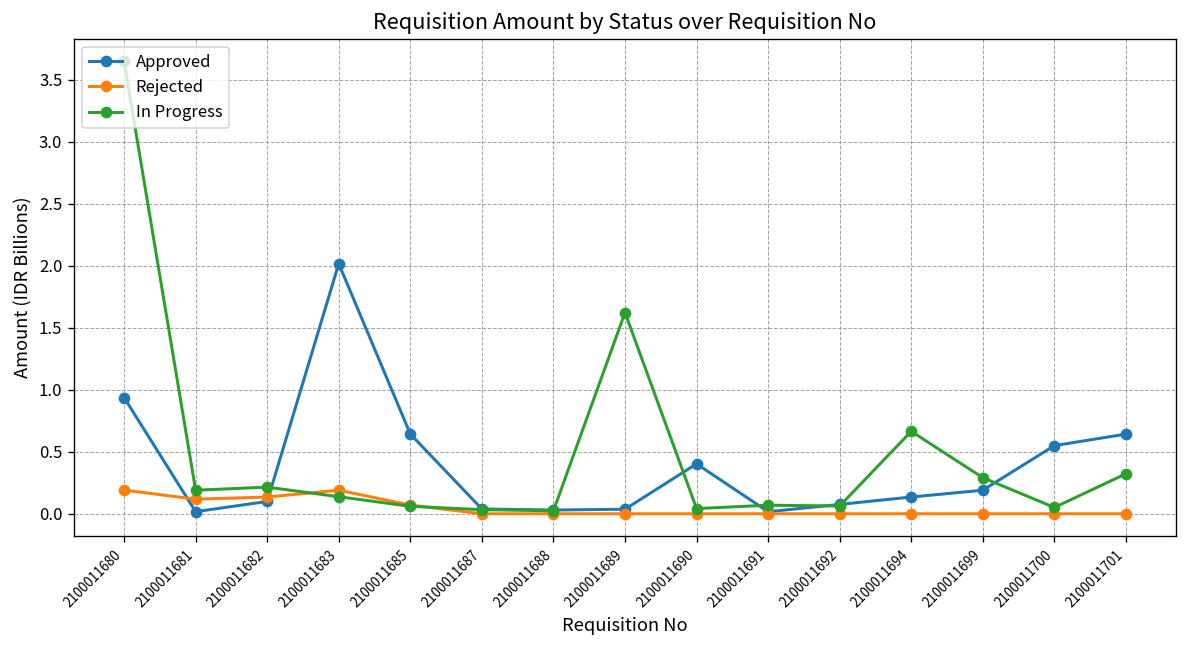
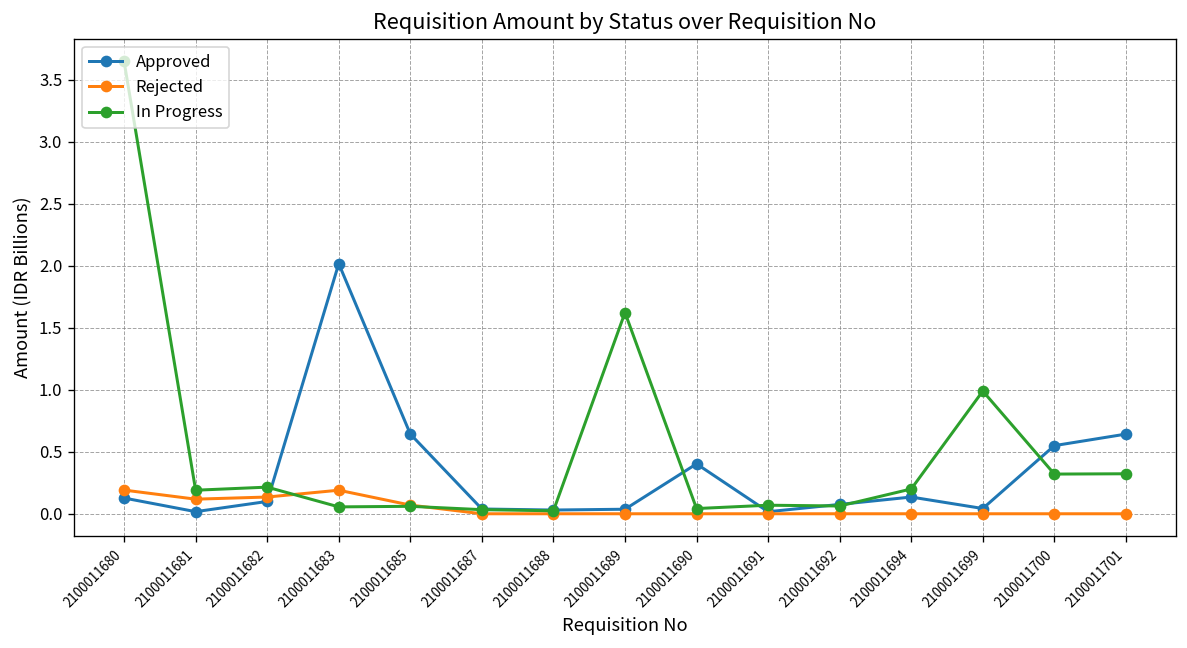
  {
    "Approved": {
-     "2100011680": 0.94,
+     "2100011680": 0.13,
      "2100011681": 0.02,
      "2100011682": 0.10,
      "2100011683": 2.02,
      "2100011685": 0.64,
      "2100011689": 0.04,
      "2100011690": 0.40,
      "2100011694": 0.14,
-     "2100011699": 0.19,
+     "2100011699": 0.04,
      "2100011700": 0.55,
      "2100011701": 0.64
    },
    "Rejected": {
      "2100011680": 0.19,
      "2100011681": 0.12,
      "2100011682": 0.14,
      "2100011683": 0.19,
      "2100011687": 0.00,
      "2100011689": 0.00,
      "2100011690": 0.00,
      "2100011692": 0.00,
      "2100011694": 0.00,
      "2100011699": 0.00,
      "2100011700": 0.00,
      "2100011701": 0.00
    },
    "In Progress": {
      "2100011681": 0.19,
      "2100011682": 0.21,
-     "2100011683": 0.14,
+     "2100011683": 0.06,
      "2100011689": 1.62,
      "2100011690": 0.04,
      "2100011691": 0.07,
-     "2100011694": 0.67,
-     "2100011699": 0.29,
-     "2100011700": 0.05,
+     "2100011694": 0.20,
+     "2100011699": 0.99,
+     "2100011700": 0.32,
      "2100011701": 0.32
    }
  }
